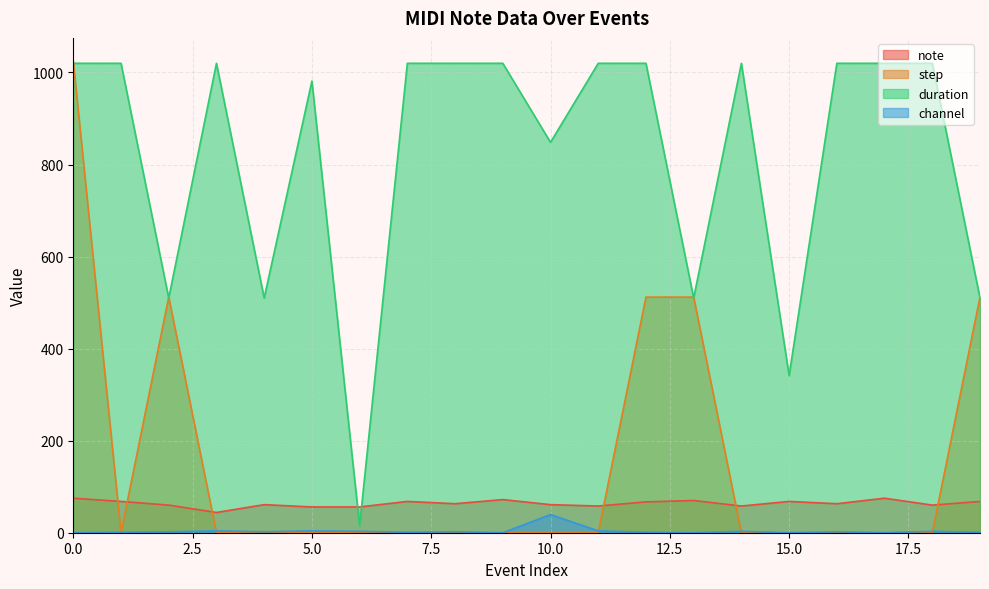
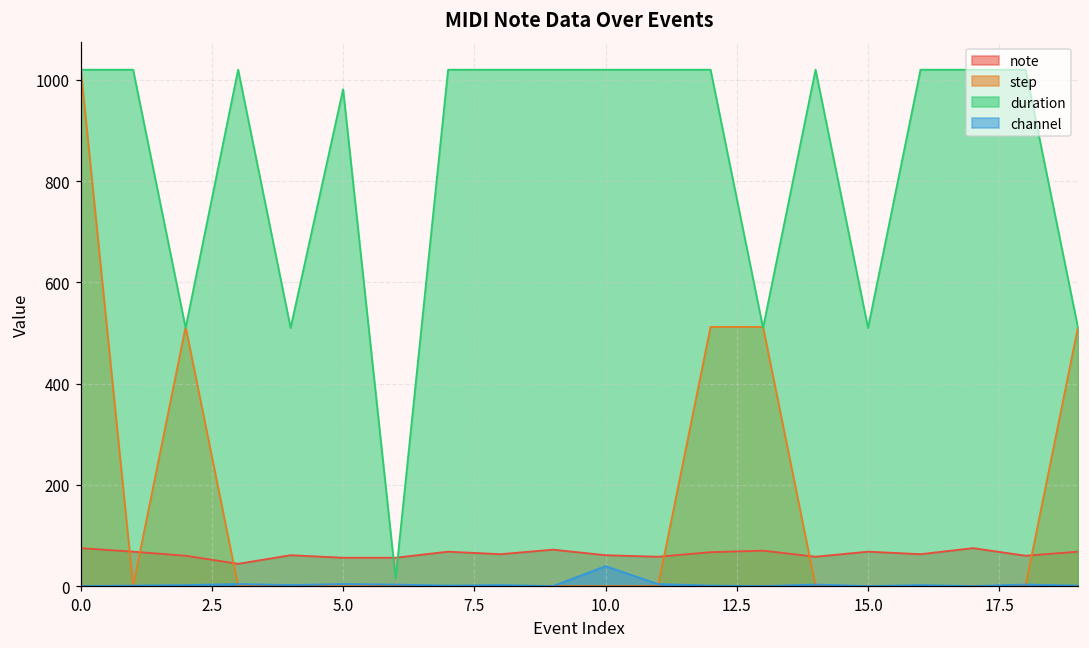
  {
    "duration": {
      "5.0": 980,
-     "10.0": 850,
-     "15.0": 340
+     "10.0": 1020,
+     "15.0": 510
    },
    "channel": {
      "0.0": 0,
      "10.0": 40
    }
  }
